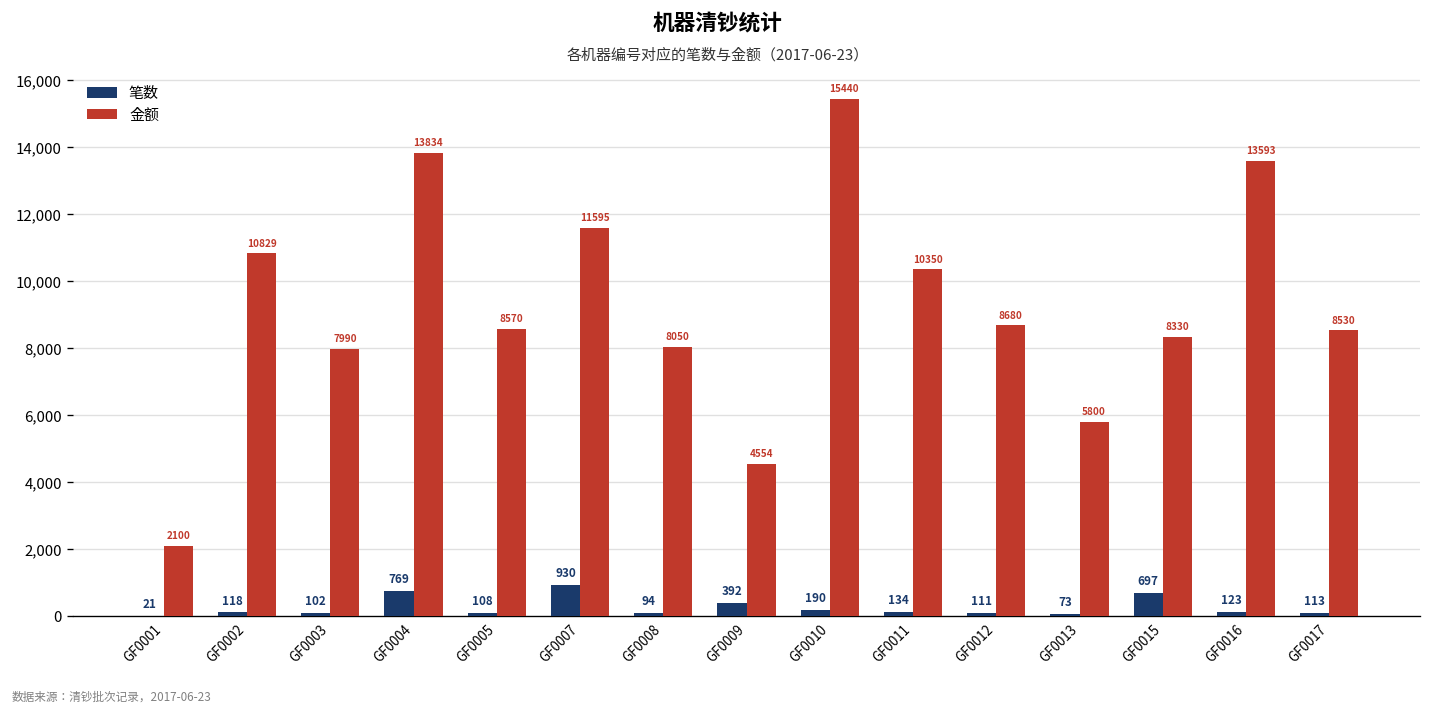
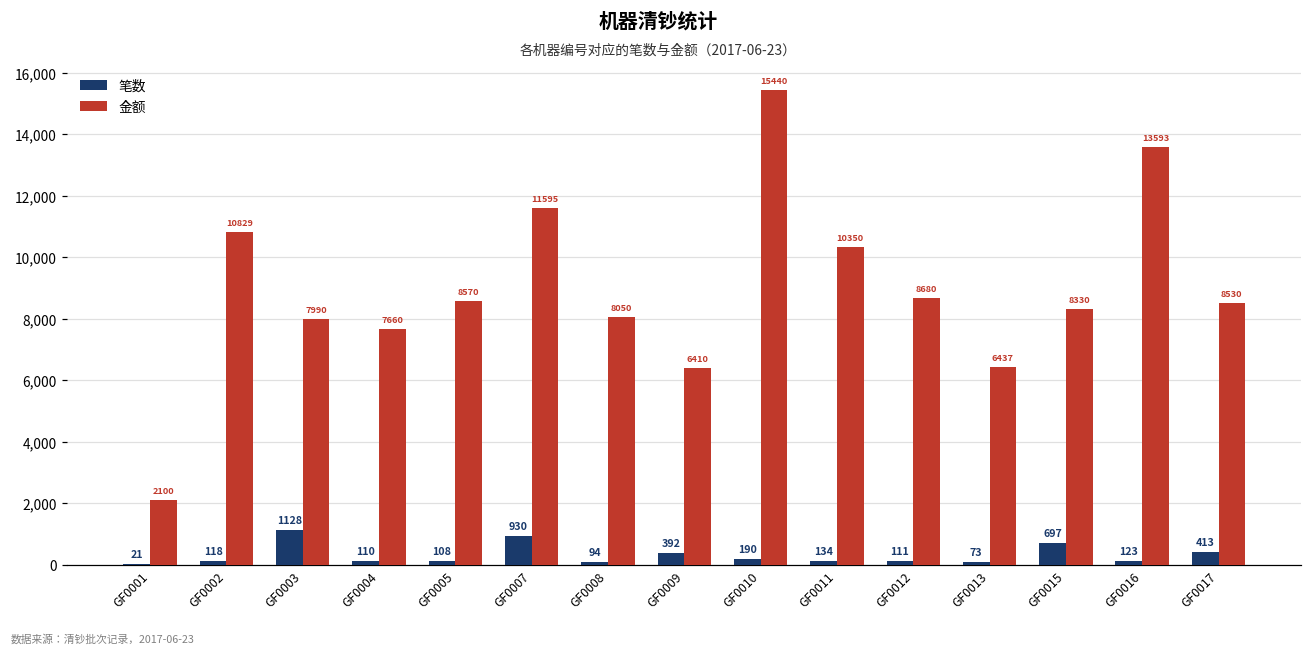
  {
    "笔数": {
      "GF0001": 21,
      "GF0002": 118,
-     "GF0003": 102,
-     "GF0004": 769,
+     "GF0003": 1128,
+     "GF0004": 110,
      "GF0005": 108,
      "GF0007": 930,
      "GF0008": 94,
      "GF0009": 392,
      "GF0010": 190,
      "GF0011": 134,
      "GF0012": 111,
      "GF0013": 73,
      "GF0015": 697,
      "GF0016": 123,
-     "GF0017": 113
+     "GF0017": 413
    },
    "金额": {
      "GF0001": 2100,
      "GF0002": 10829,
      "GF0003": 7990,
-     "GF0004": 13834,
+     "GF0004": 7660,
      "GF0005": 8570,
      "GF0007": 11595,
      "GF0008": 8050,
-     "GF0009": 4554,
+     "GF0009": 6410,
      "GF0010": 15440,
      "GF0011": 10350,
      "GF0012": 8680,
-     "GF0013": 5800,
+     "GF0013": 6437,
      "GF0015": 8330,
      "GF0016": 13593,
      "GF0017": 8530
    }
  }
